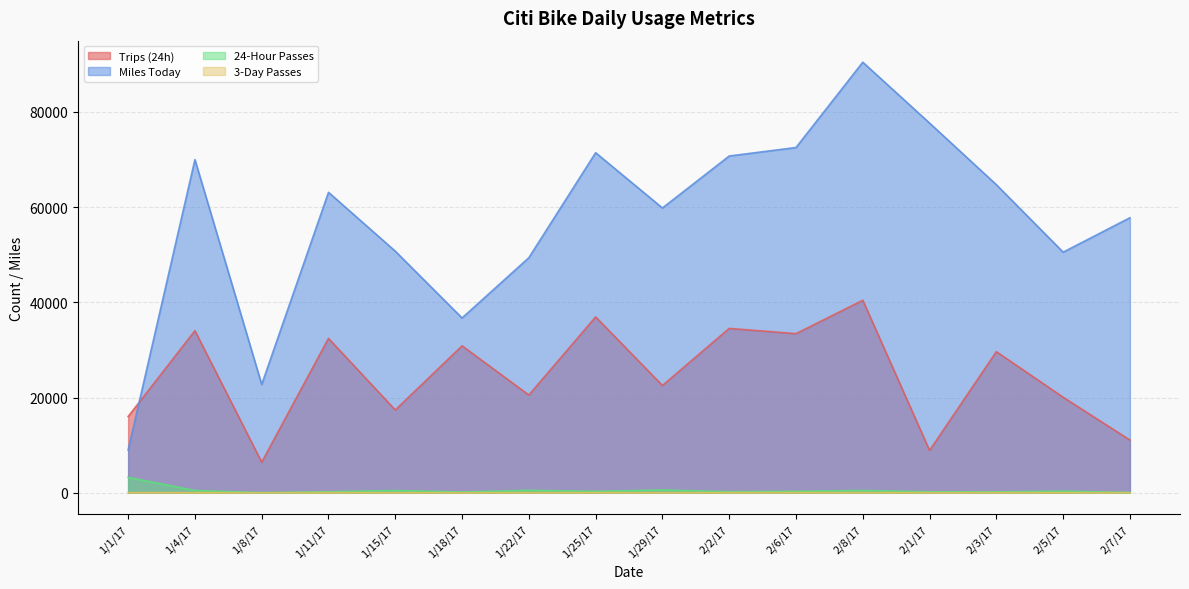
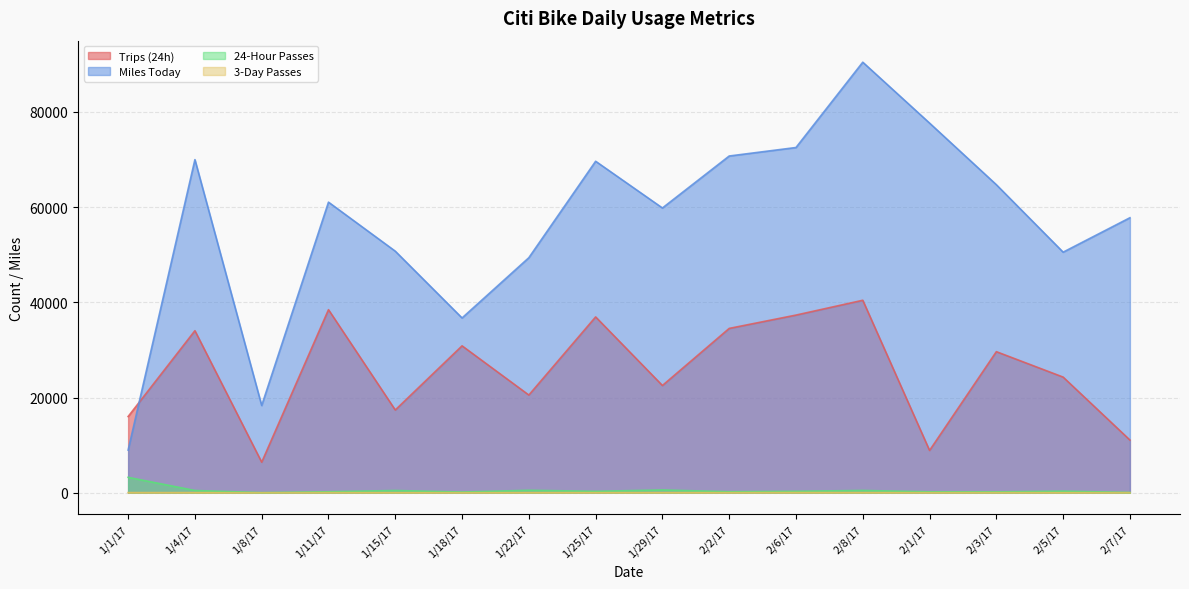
  {
    "Trips (24h)": {
      "1/1/17": 16000,
      "1/4/17": 34000,
      "1/8/17": 6000,
-     "1/11/17": 32000,
+     "1/11/17": 38000,
      "1/15/17": 17000,
      "1/18/17": 31000,
      "1/22/17": 21000,
      "1/25/17": 37000,
      "1/29/17": 23000,
      "2/2/17": 35000,
-     "2/6/17": 33000,
+     "2/6/17": 37000,
      "2/8/17": 40000,
      "2/1/17": 9000,
      "2/3/17": 30000,
-     "2/5/17": 20000,
+     "2/5/17": 24000,
      "2/7/17": 11000
    },
    "Miles Today": {
      "1/1/17": 9000,
      "1/4/17": 70000,
-     "1/8/17": 23000,
-     "1/11/17": 63000,
+     "1/8/17": 18000,
+     "1/11/17": 61000,
      "1/15/17": 51000,
      "1/18/17": 37000,
      "1/22/17": 49000,
-     "1/25/17": 71000,
+     "1/25/17": 70000,
      "1/29/17": 60000,
      "2/2/17": 71000,
      "2/6/17": 73000,
      "2/8/17": 90000,
      "2/1/17": 78000,
      "2/3/17": 65000,
      "2/5/17": 51000,
      "2/7/17": 58000
    },
    "24-Hour Passes": {
      "1/1/17": 3000,
      "1/29/17": 1000
    },
    "3-Day Passes": {
      "1/1/17": 0,
      "1/29/17": 0
    }
  }
